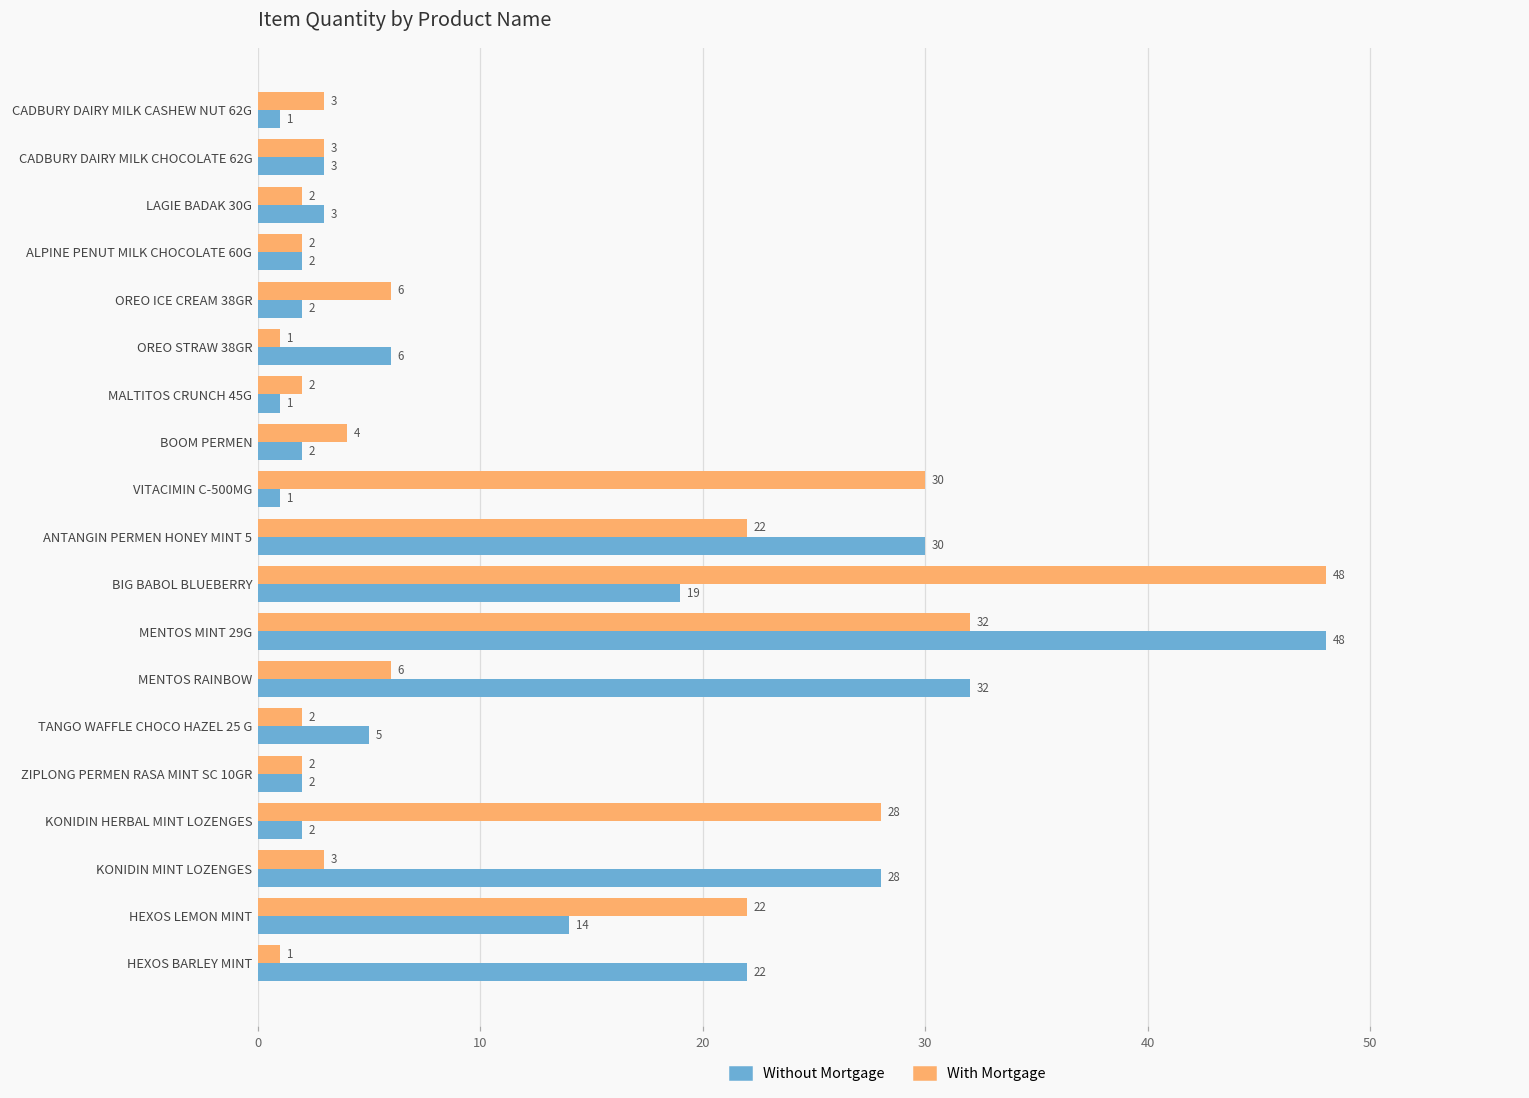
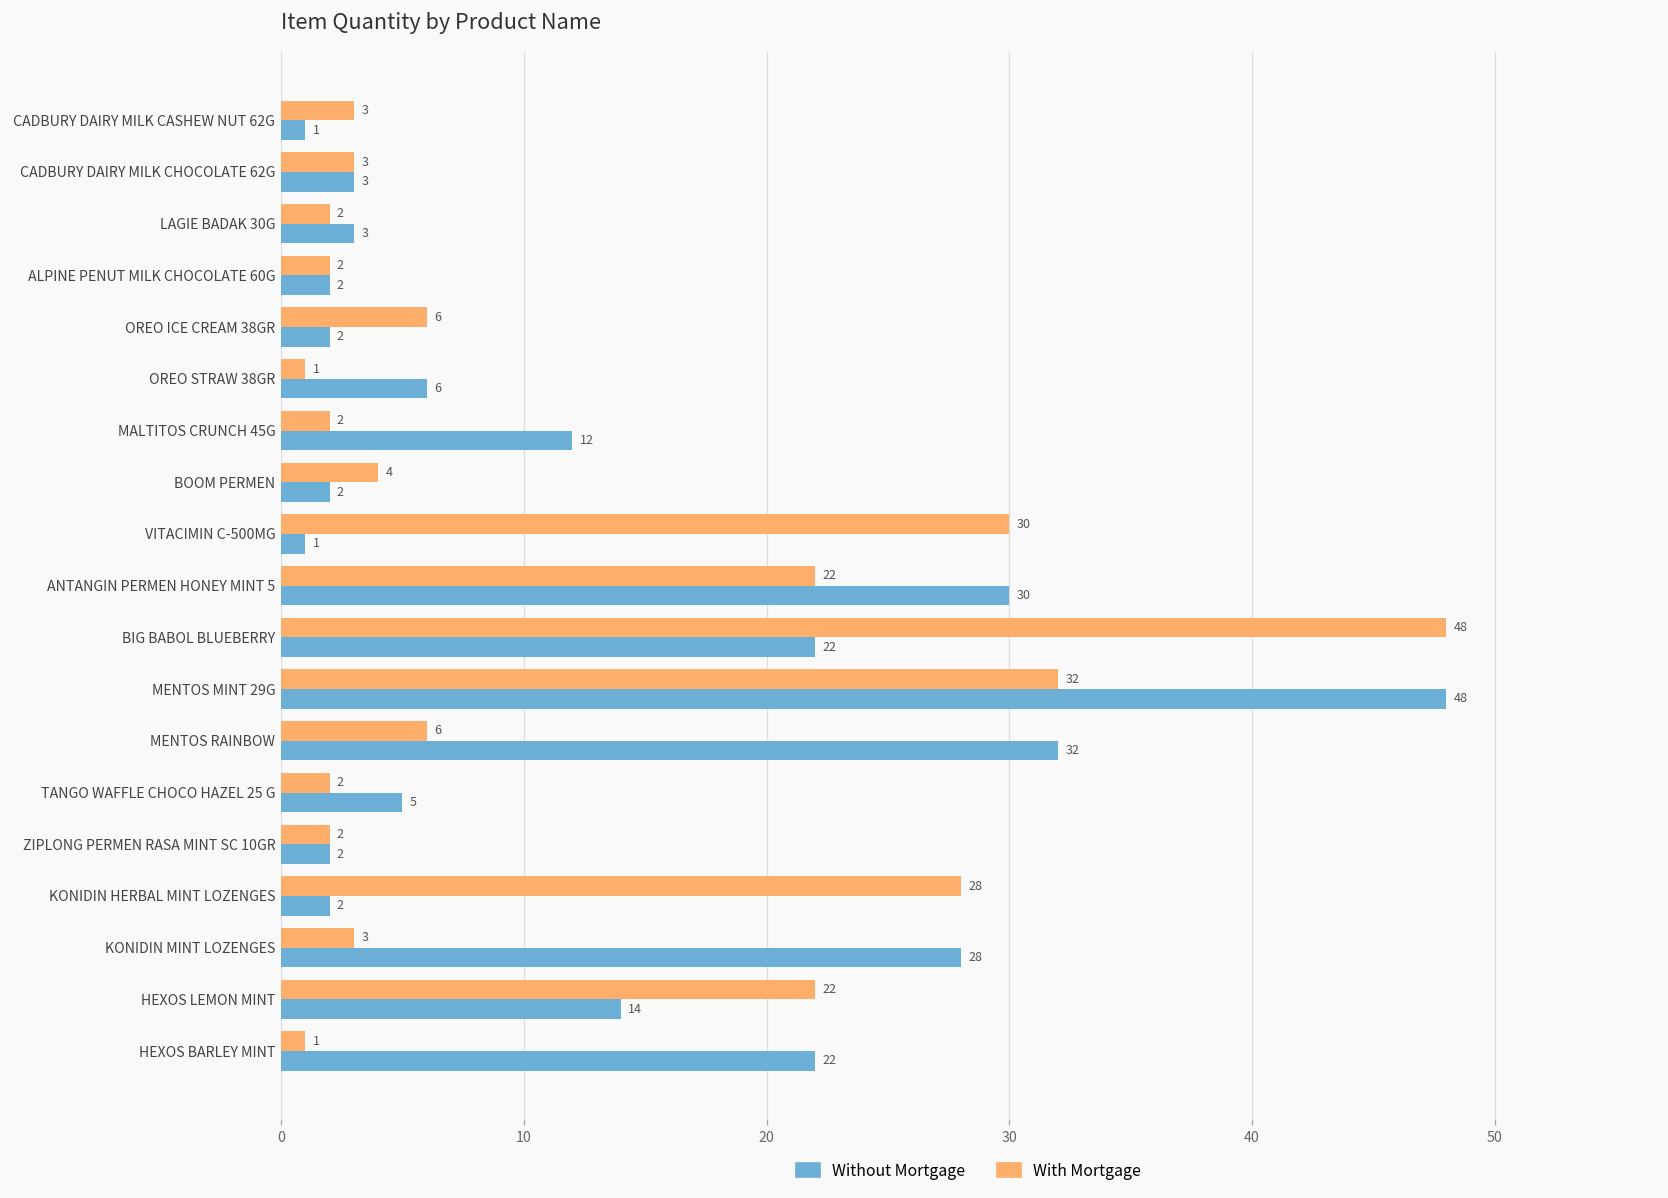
  {
    "Without Mortgage": {
      "CADBURY DAIRY MILK CASHEW NUT 62G": 1,
      "CADBURY DAIRY MILK CHOCOLATE 62G": 3,
      "LAGIE BADAK 30G": 3,
      "ALPINE PENUT MILK CHOCOLATE 60G": 2,
      "OREO ICE CREAM 38GR": 2,
      "OREO STRAW 38GR": 6,
-     "MALTITOS CRUNCH 45G": 1,
+     "MALTITOS CRUNCH 45G": 12,
      "BOOM PERMEN": 2,
      "VITACIMIN C-500MG": 1,
      "ANTANGIN PERMEN HONEY MINT 5": 30,
-     "BIG BABOL BLUEBERRY": 19,
+     "BIG BABOL BLUEBERRY": 22,
      "MENTOS MINT 29G": 48,
      "MENTOS RAINBOW": 32,
      "TANGO WAFFLE CHOCO HAZEL 25 G": 5,
      "ZIPLONG PERMEN RASA MINT SC 10GR": 2,
      "KONIDIN HERBAL MINT LOZENGES": 2,
      "KONIDIN MINT LOZENGES": 28,
      "HEXOS LEMON MINT": 14,
      "HEXOS BARLEY MINT": 22
    },
    "With Mortgage": {
      "CADBURY DAIRY MILK CASHEW NUT 62G": 3,
      "CADBURY DAIRY MILK CHOCOLATE 62G": 3,
      "LAGIE BADAK 30G": 2,
      "ALPINE PENUT MILK CHOCOLATE 60G": 2,
      "OREO ICE CREAM 38GR": 6,
      "OREO STRAW 38GR": 1,
      "MALTITOS CRUNCH 45G": 2,
      "BOOM PERMEN": 4,
      "VITACIMIN C-500MG": 30,
      "ANTANGIN PERMEN HONEY MINT 5": 22,
      "BIG BABOL BLUEBERRY": 48,
      "MENTOS MINT 29G": 32,
      "MENTOS RAINBOW": 6,
      "TANGO WAFFLE CHOCO HAZEL 25 G": 2,
      "ZIPLONG PERMEN RASA MINT SC 10GR": 2,
      "KONIDIN HERBAL MINT LOZENGES": 28,
      "KONIDIN MINT LOZENGES": 3,
      "HEXOS LEMON MINT": 22,
      "HEXOS BARLEY MINT": 1
    }
  }
